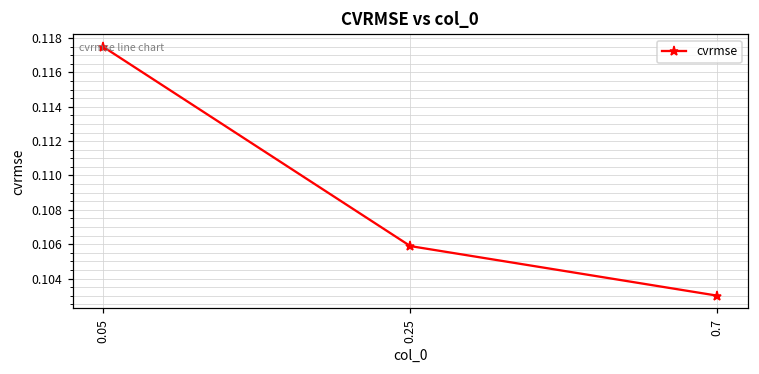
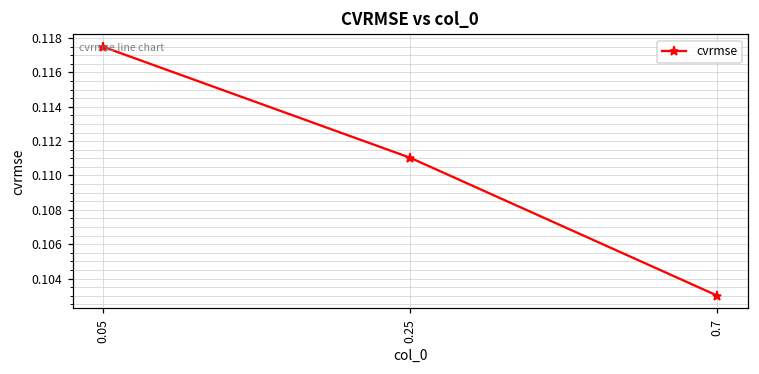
  {
    "0.05": 0.1175,
-   "0.25": 0.1059,
+   "0.25": 0.1110,
    "0.7": 0.1030
  }
